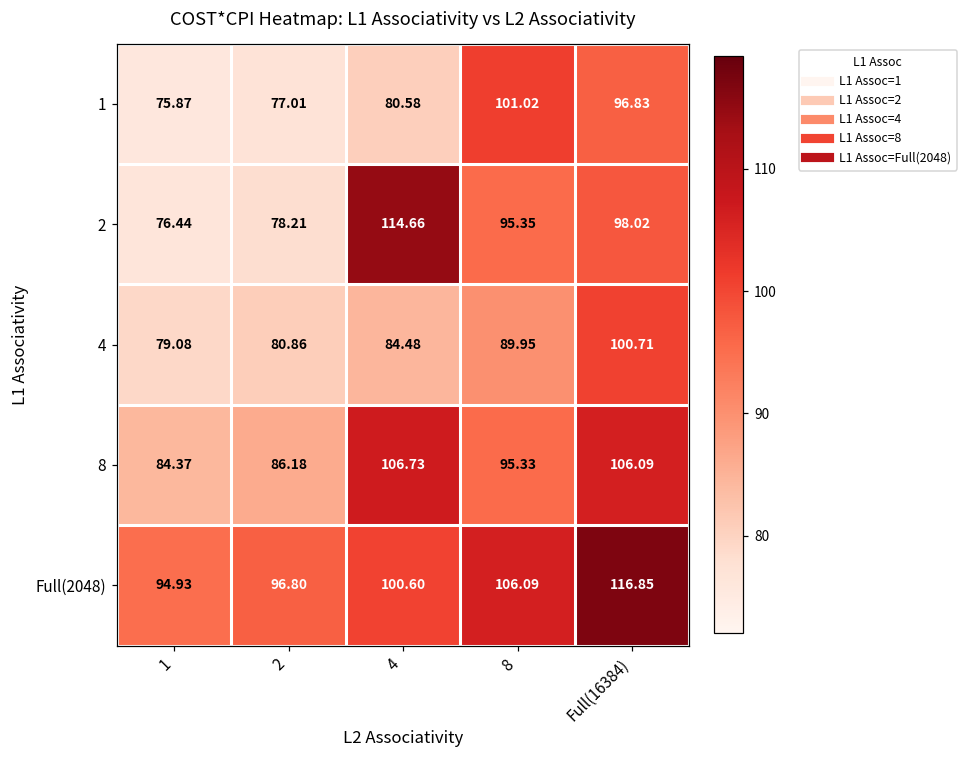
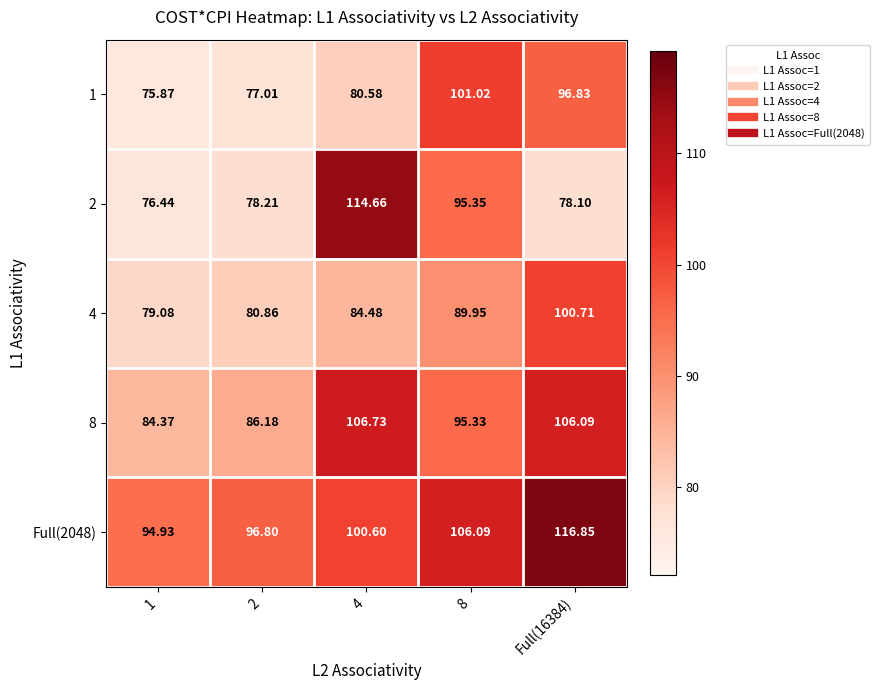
  {
    "1": {
      "1": 75.87,
      "2": 77.01,
      "4": 80.58,
      "8": 101.02,
      "Full(16384)": 96.83
    },
    "2": {
      "1": 76.44,
      "2": 78.21,
      "4": 114.66,
      "8": 95.35,
-     "Full(16384)": 98.02
+     "Full(16384)": 78.10
    },
    "4": {
      "1": 79.08,
      "2": 80.86,
      "4": 84.48,
      "8": 89.95,
      "Full(16384)": 100.71
    },
    "8": {
      "1": 84.37,
      "2": 86.18,
      "4": 106.73,
      "8": 95.33,
      "Full(16384)": 106.09
    },
    "Full(2048)": {
      "1": 94.93,
      "2": 96.80,
      "4": 100.60,
      "8": 106.09,
      "Full(16384)": 116.85
    }
  }
